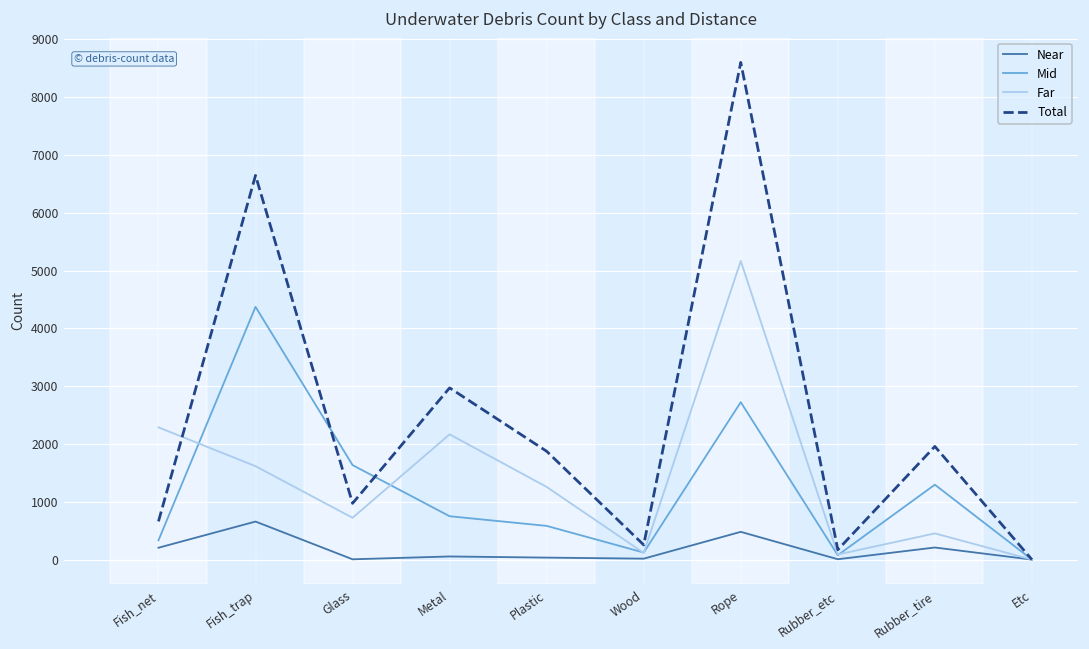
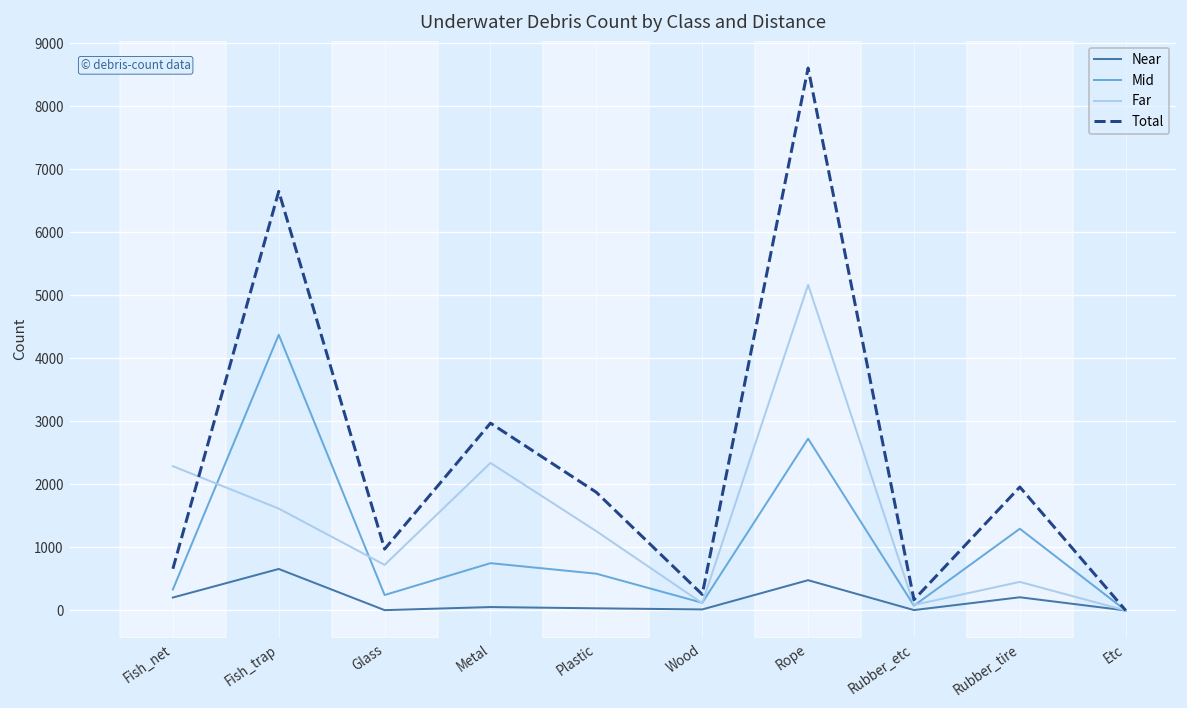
  {
    "Near": {
      "Fish_net": 200,
      "Fish_trap": 700,
      "Glass": 0,
      "Metal": 100,
      "Plastic": 0,
      "Wood": 0,
      "Rope": 500,
      "Rubber_etc": 0,
      "Rubber_tire": 200
    },
    "Mid": {
      "Fish_net": 300,
      "Fish_trap": 4400,
-     "Glass": 1600,
+     "Glass": 200,
      "Metal": 800,
      "Plastic": 600,
      "Rope": 2700,
      "Rubber_tire": 1300
    },
    "Far": {
      "Fish_net": 2300,
      "Fish_trap": 1600,
      "Glass": 700,
-     "Metal": 2200,
+     "Metal": 2300,
      "Plastic": 1300,
      "Rope": 5200,
      "Rubber_tire": 500
    },
    "Total": {
      "Fish_net": 700,
      "Fish_trap": 6600,
      "Glass": 1000,
      "Metal": 3000,
      "Plastic": 1900,
      "Wood": 300,
      "Rope": 8600,
      "Rubber_etc": 200,
      "Rubber_tire": 2000
    }
  }
